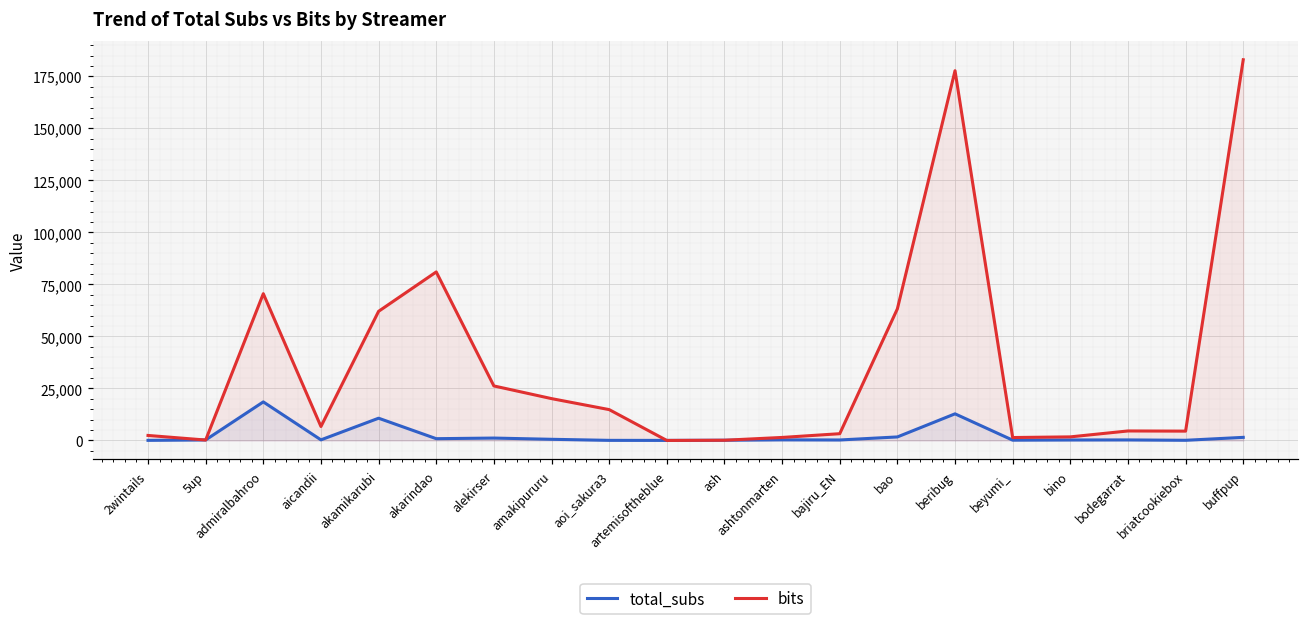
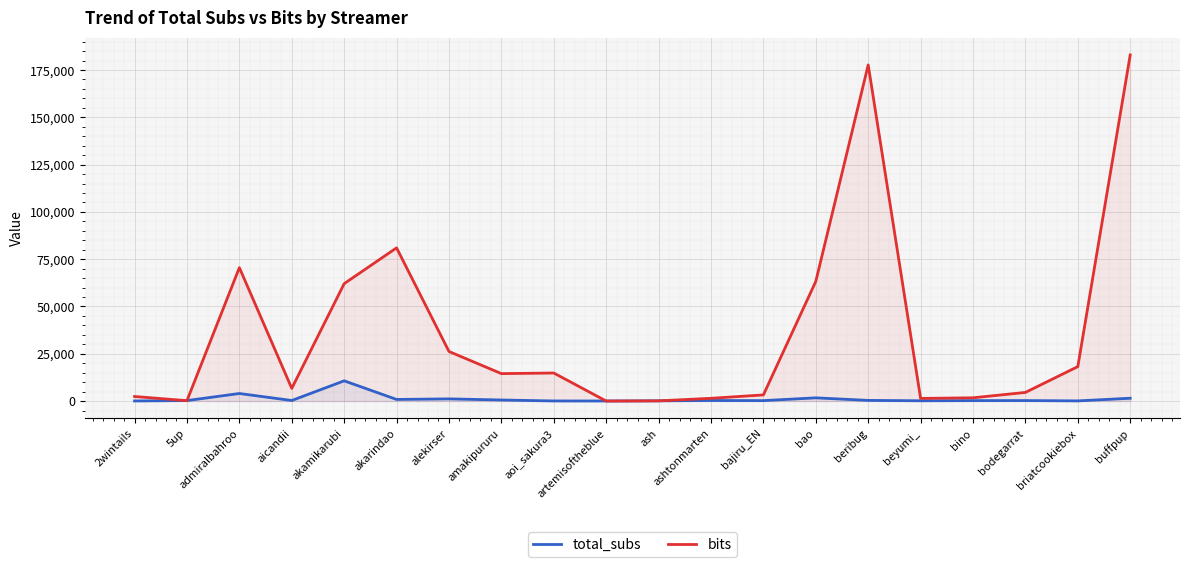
  {
    "total_subs": {
      "2wintails": "0",
-     "admiralbahroo": "19,000",
+     "admiralbahroo": "4,000",
      "aicandii": "0",
      "akamikarubi": "11,000",
      "akarindao": "1,000",
      "alekirser": "1,000",
      "amakipururu": "1,000",
      "aoi_sakura3": "0",
      "bajiru_EN": "0",
      "bao": "2,000",
-     "beribug": "13,000",
+     "beribug": "0",
      "bino": "0",
      "bodegarrat": "0",
      "briatcookiebox": "0",
      "buffpup": "1,000"
    },
    "bits": {
      "2wintails": "2,000",
      "admiralbahroo": "71,000",
      "aicandii": "7,000",
      "akamikarubi": "62,000",
      "akarindao": "81,000",
      "alekirser": "26,000",
-     "amakipururu": "20,000",
+     "amakipururu": "15,000",
      "aoi_sakura3": "15,000",
      "bajiru_EN": "3,000",
      "bao": "63,000",
      "beribug": "178,000",
      "bino": "2,000",
      "bodegarrat": "5,000",
-     "briatcookiebox": "4,000",
+     "briatcookiebox": "18,000",
      "buffpup": "183,000"
    }
  }
